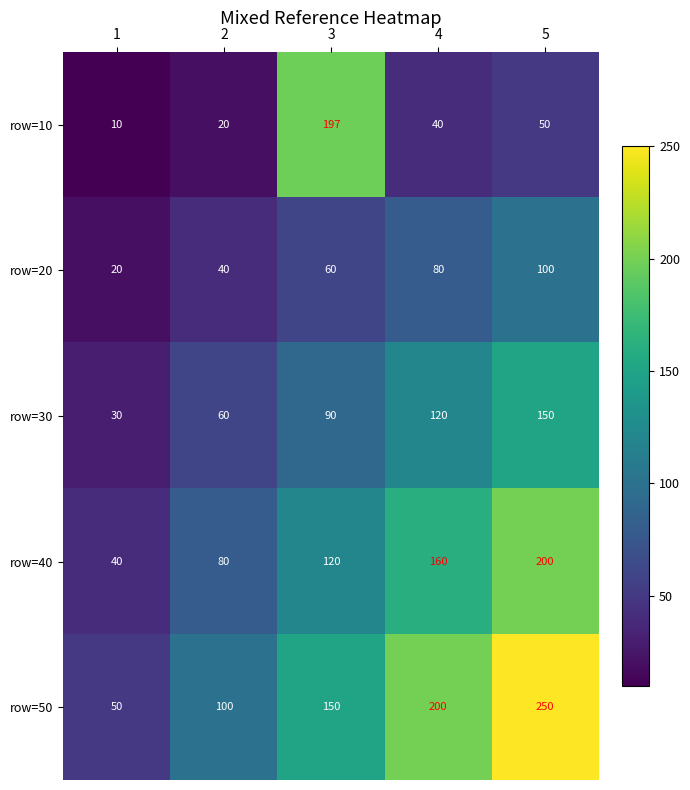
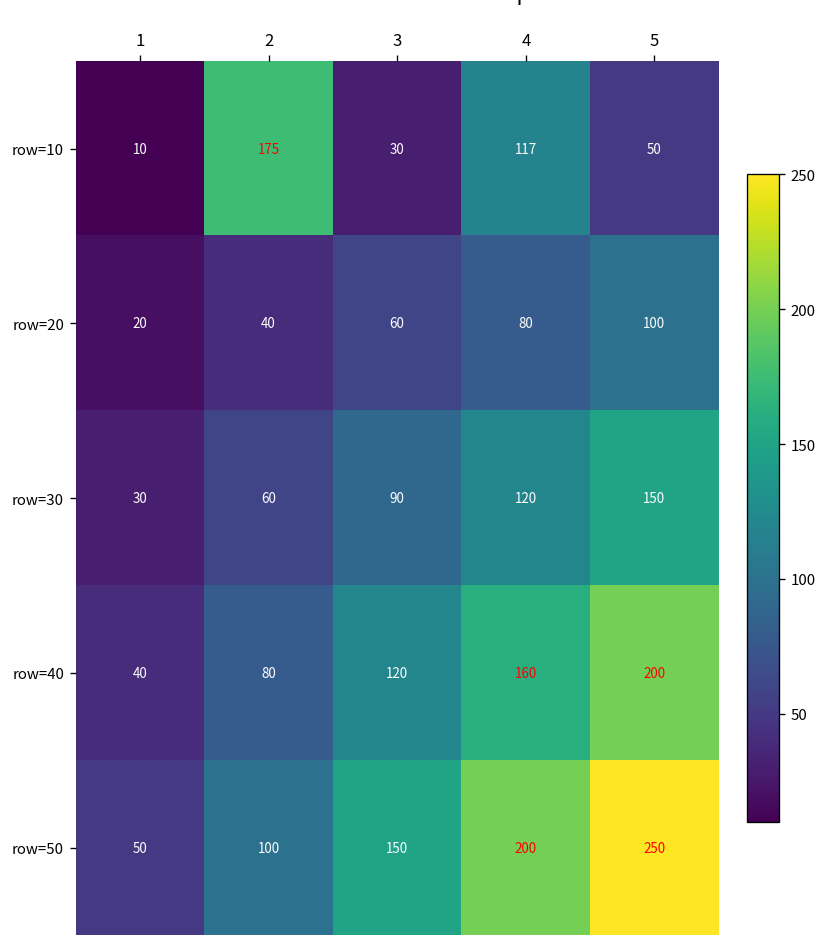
  {
    "row=10": {
      "1": 10,
-     "2": 20,
-     "3": 197,
-     "4": 40,
+     "2": 175,
+     "3": 30,
+     "4": 117,
      "5": 50
    },
    "row=20": {
      "1": 20,
      "2": 40,
      "3": 60,
      "4": 80,
      "5": 100
    },
    "row=30": {
      "1": 30,
      "2": 60,
      "3": 90,
      "4": 120,
      "5": 150
    },
    "row=40": {
      "1": 40,
      "2": 80,
      "3": 120,
      "4": 160,
      "5": 200
    },
    "row=50": {
      "1": 50,
      "2": 100,
      "3": 150,
      "4": 200,
      "5": 250
    }
  }
